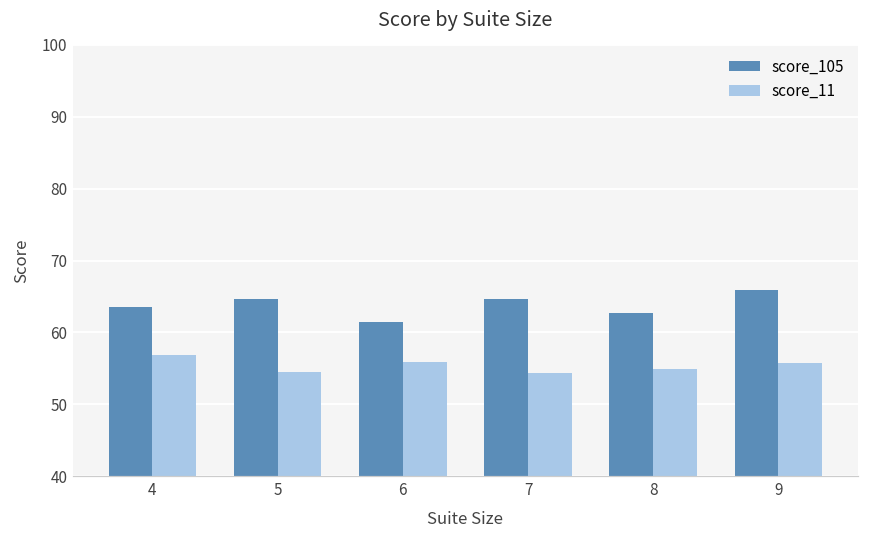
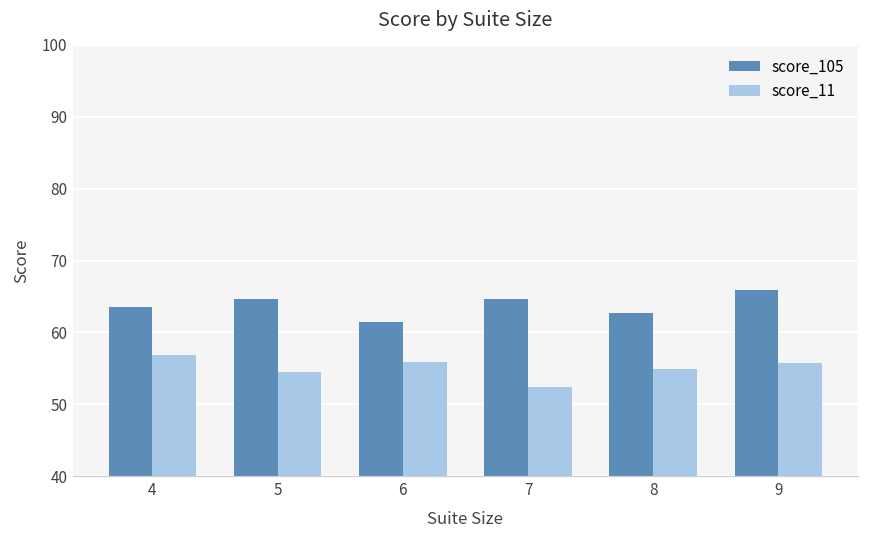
  {
    "score_105": {
      "4": 64,
      "5": 65,
      "6": 61,
      "7": 65,
      "8": 63,
      "9": 66
    },
    "score_11": {
      "4": 57,
      "5": 55,
      "6": 56,
-     "7": 54,
+     "7": 52,
      "8": 55,
      "9": 56
    }
  }
